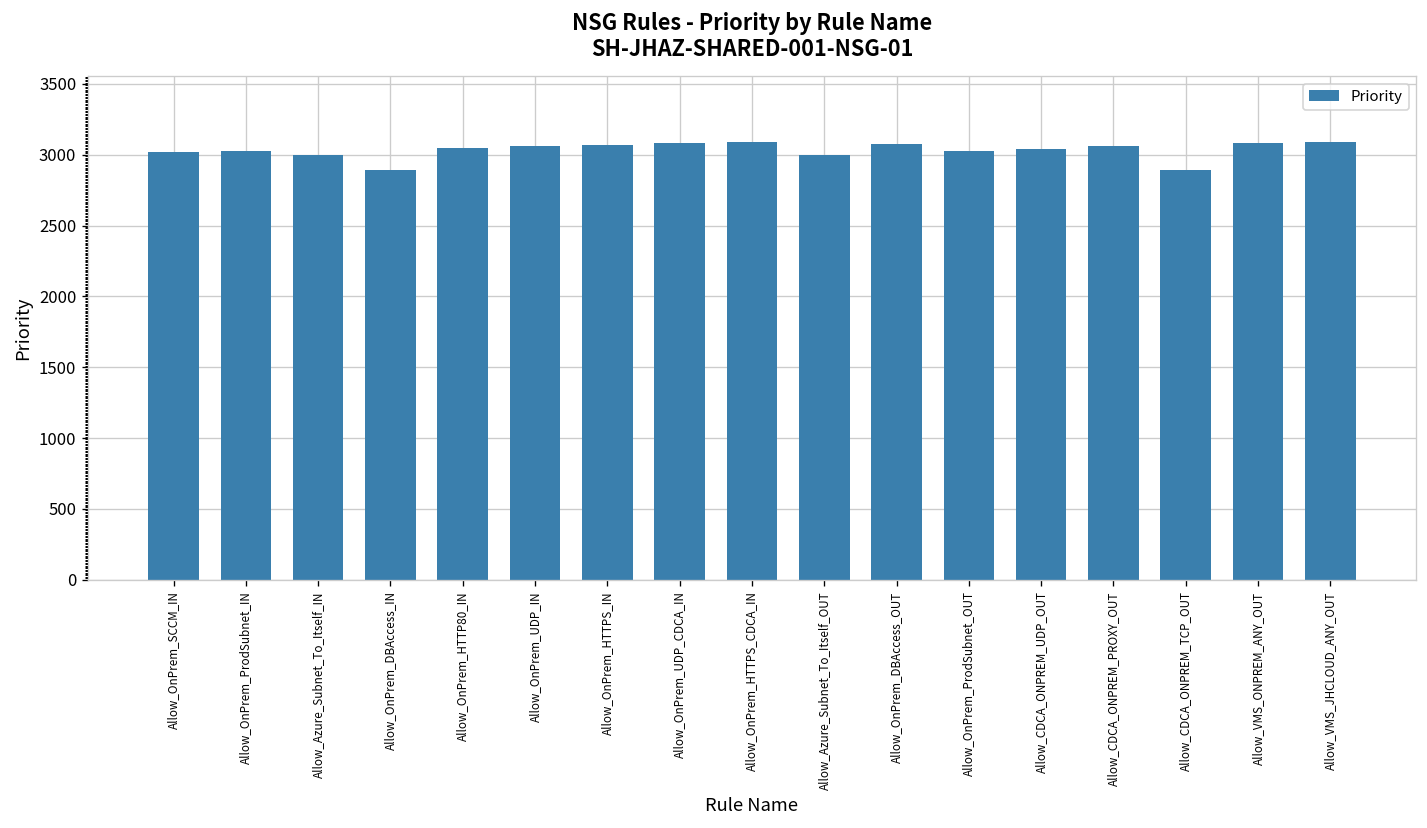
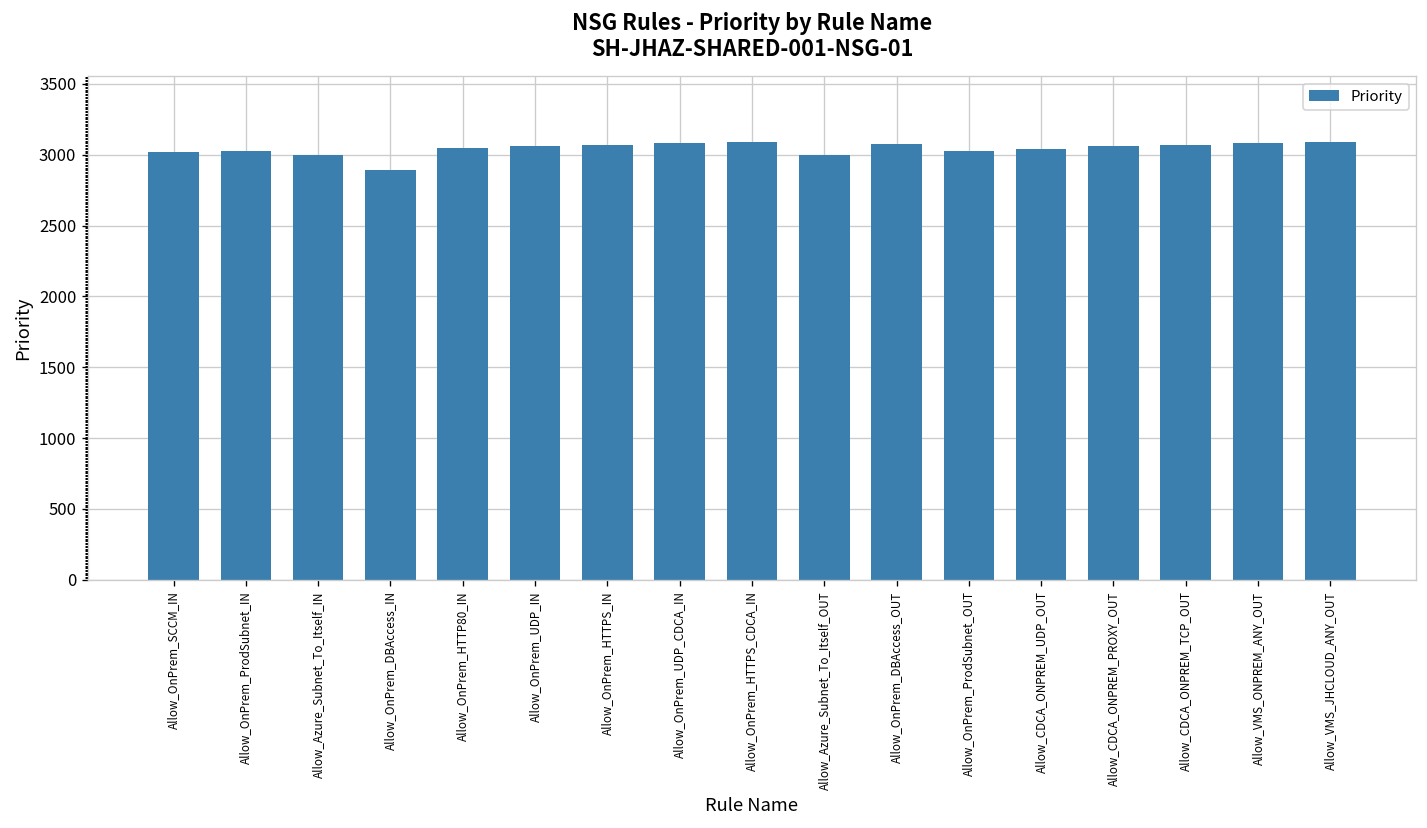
  {
    "Allow_OnPrem_SCCM_IN": 3020,
    "Allow_OnPrem_ProdSubnet_IN": 3030,
    "Allow_Azure_Subnet_To_Itself_IN": 3000,
    "Allow_OnPrem_DBAccess_IN": 2890,
    "Allow_OnPrem_HTTP80_IN": 3050,
    "Allow_OnPrem_UDP_IN": 3060,
    "Allow_OnPrem_HTTPS_IN": 3070,
    "Allow_OnPrem_UDP_CDCA_IN": 3080,
    "Allow_OnPrem_HTTPS_CDCA_IN": 3090,
    "Allow_Azure_Subnet_To_Itself_OUT": 3000,
    "Allow_OnPrem_DBAccess_OUT": 3080,
    "Allow_OnPrem_ProdSubnet_OUT": 3030,
    "Allow_CDCA_ONPREM_UDP_OUT": 3040,
    "Allow_CDCA_ONPREM_PROXY_OUT": 3060,
-   "Allow_CDCA_ONPREM_TCP_OUT": 2890,
+   "Allow_CDCA_ONPREM_TCP_OUT": 3070,
    "Allow_VMS_ONPREM_ANY_OUT": 3080,
    "Allow_VMS_JHCLOUD_ANY_OUT": 3090
  }
